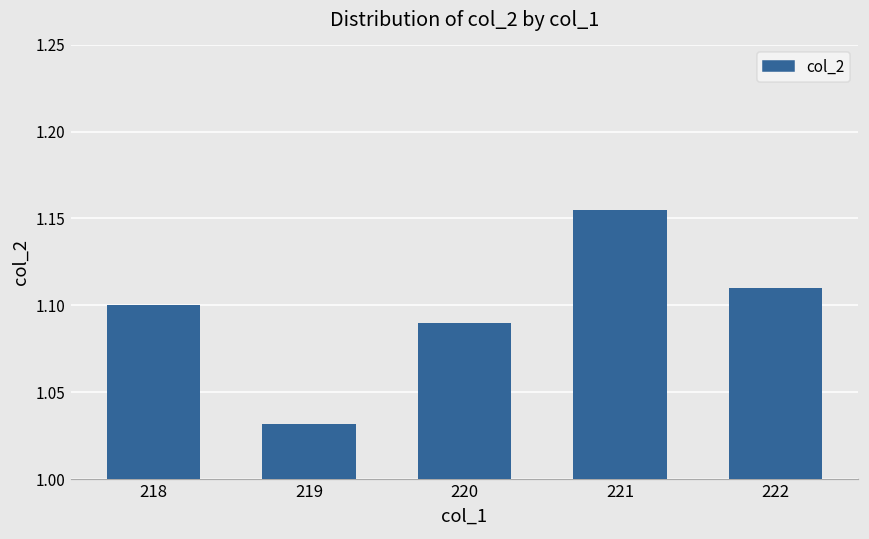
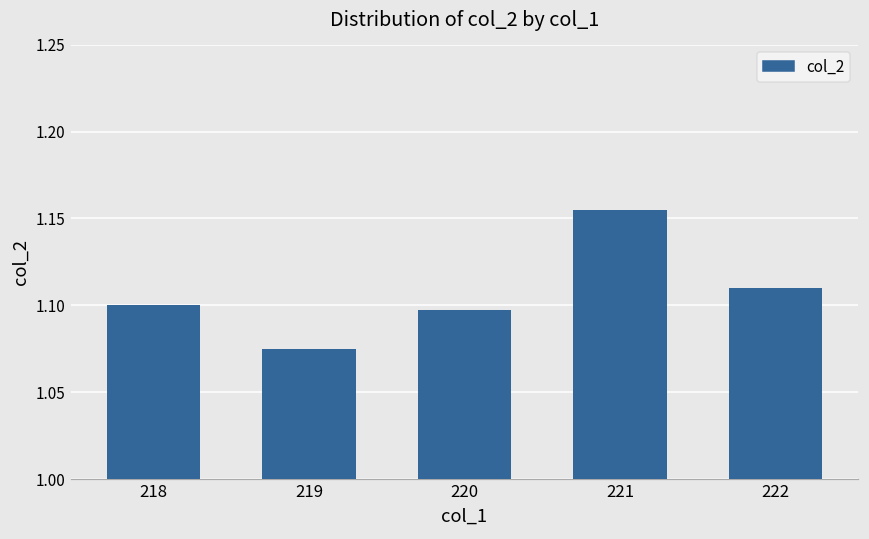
  {
    "218": 1.100,
-   "219": 1.032,
-   "220": 1.090,
+   "219": 1.075,
+   "220": 1.098,
    "221": 1.155,
    "222": 1.110
  }
